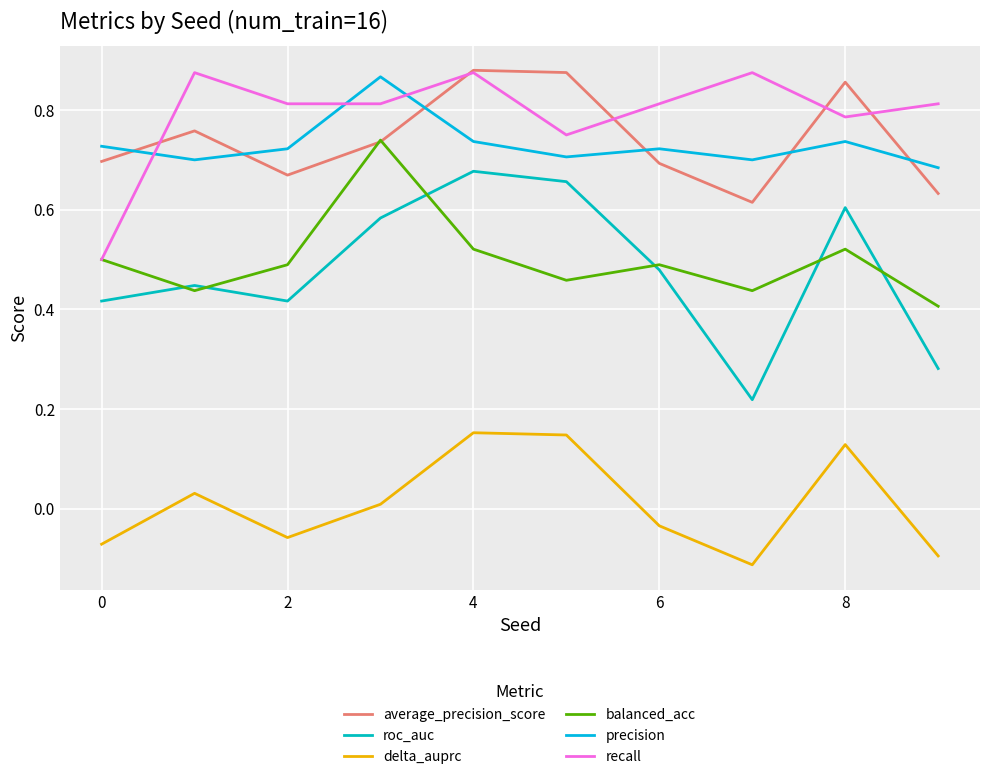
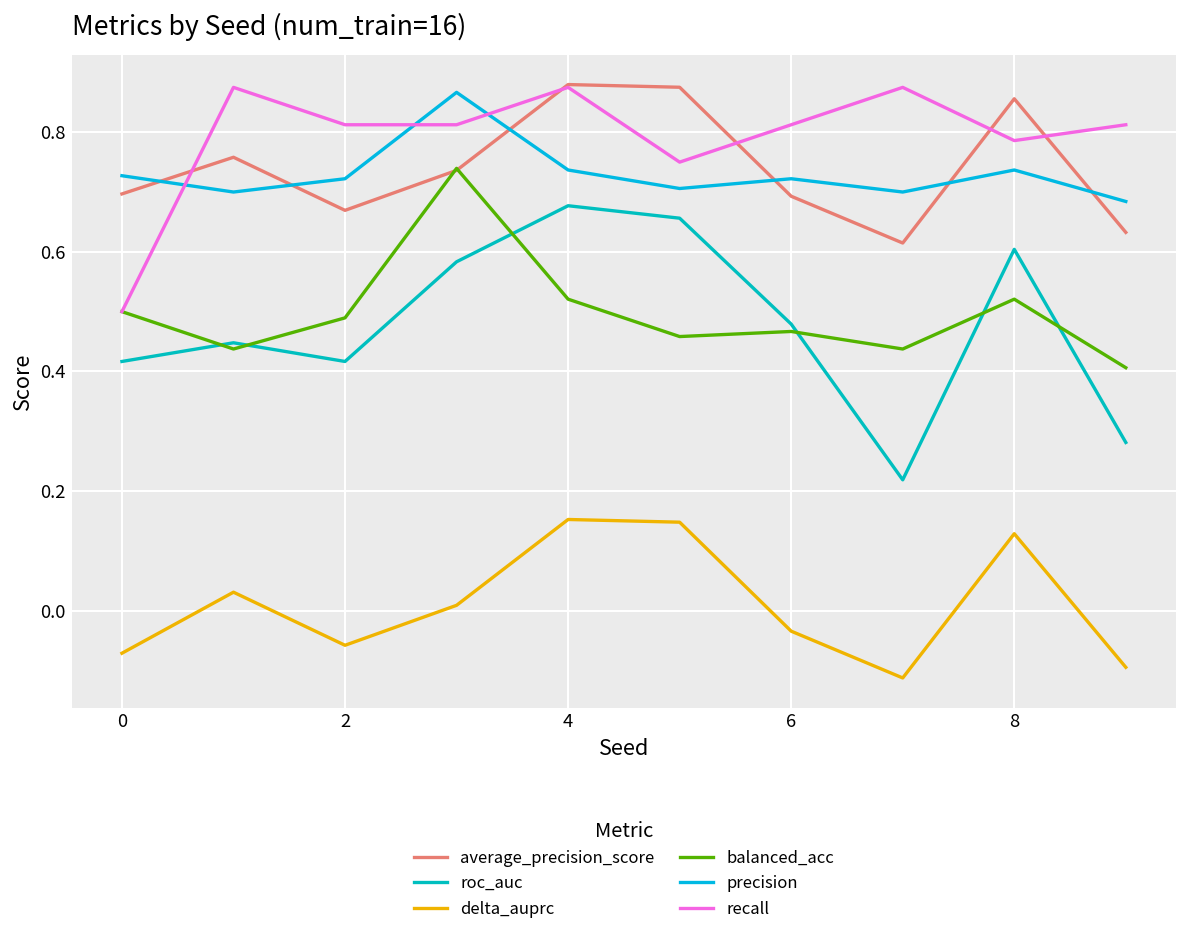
  {
    "average_precision_score": {
      "0": 0.70,
      "2": 0.67,
      "6": 0.69,
      "8": 0.86
    },
    "delta_auprc": {
      "0": -0.07,
      "2": -0.06,
      "4": 0.15,
      "6": -0.03,
      "8": 0.13
    },
    "balanced_acc": {
      "2": 0.49,
      "4": 0.52,
-     "6": 0.49,
+     "6": 0.47,
      "8": 0.52
    },
    "recall": {
      "2": 0.81,
      "6": 0.81,
      "8": 0.79
    }
  }
